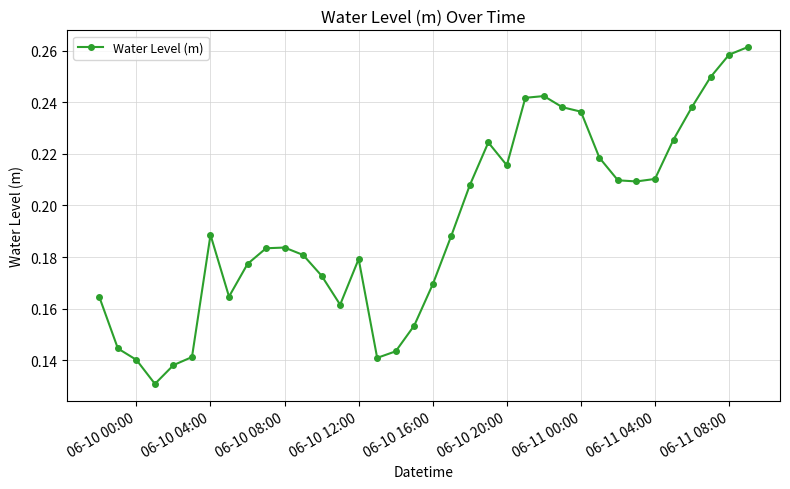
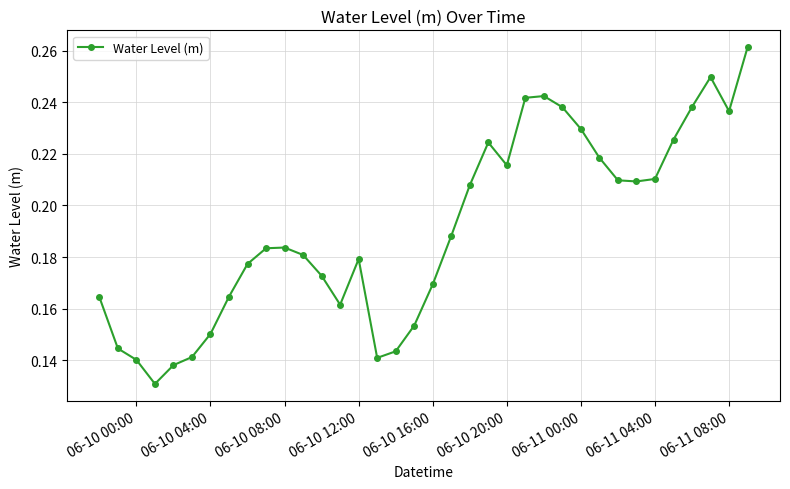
  {
    "06-10 00:00": 0.140,
-   "06-10 04:00": 0.189,
+   "06-10 04:00": 0.150,
    "06-10 08:00": 0.184,
    "06-10 12:00": 0.179,
    "06-10 16:00": 0.169,
    "06-10 20:00": 0.216,
-   "06-11 00:00": 0.236,
+   "06-11 00:00": 0.230,
    "06-11 04:00": 0.210,
-   "06-11 08:00": 0.258
+   "06-11 08:00": 0.237
  }
